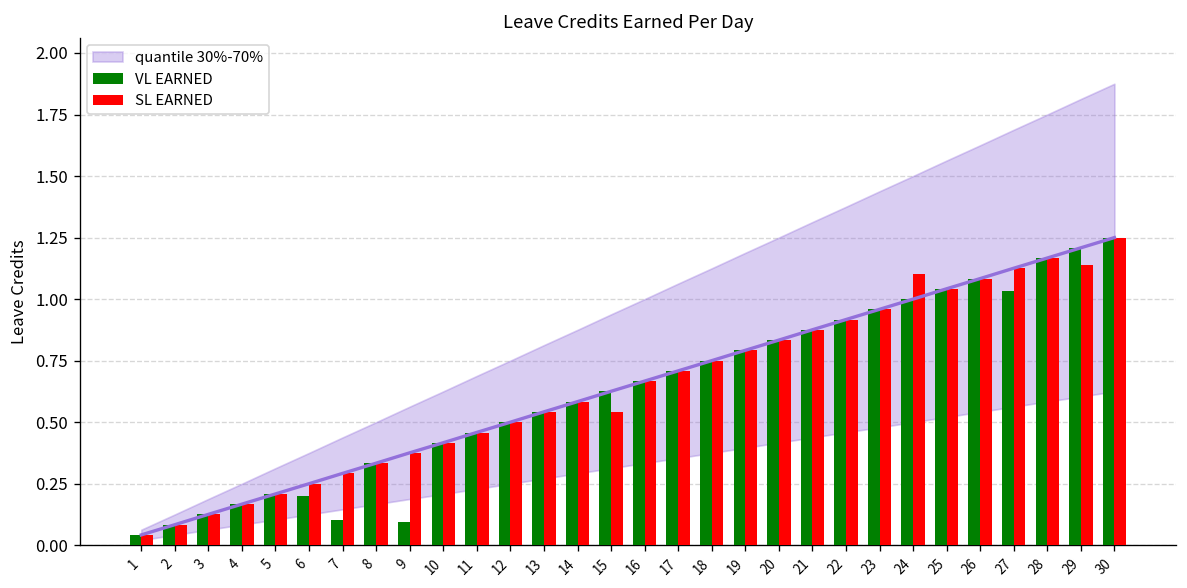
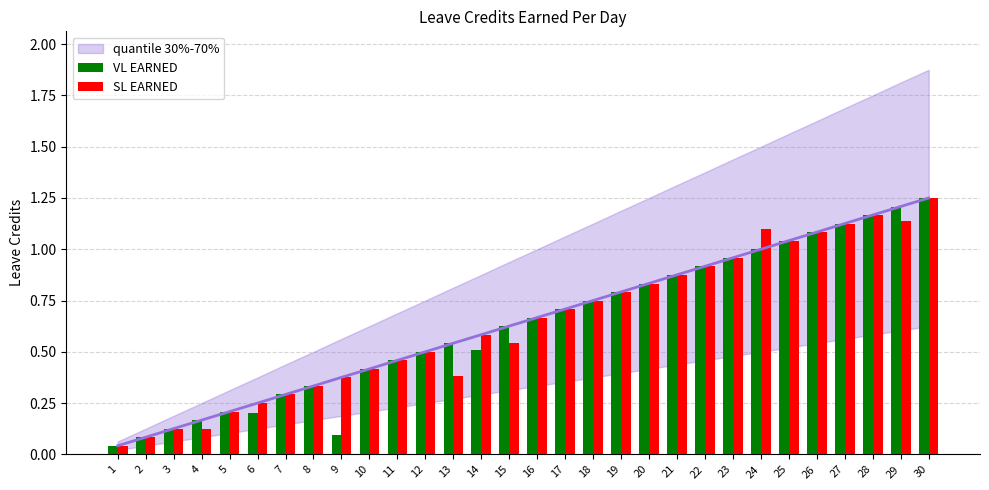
  {
    "VL EARNED": {
      "1": 0.04,
      "2": 0.08,
      "3": 0.13,
      "4": 0.17,
      "5": 0.21,
      "6": 0.20,
-     "7": 0.10,
+     "7": 0.29,
      "8": 0.33,
      "9": 0.10,
      "10": 0.42,
      "11": 0.46,
      "12": 0.50,
      "13": 0.54,
-     "14": 0.58,
+     "14": 0.51,
      "15": 0.63,
      "16": 0.67,
      "17": 0.71,
      "18": 0.75,
      "19": 0.79,
      "20": 0.83,
      "21": 0.88,
      "22": 0.92,
      "23": 0.96,
      "24": 1.00,
      "25": 1.04,
      "26": 1.08,
-     "27": 1.03,
+     "27": 1.13,
      "28": 1.17,
      "29": 1.21,
      "30": 1.25
    },
    "SL EARNED": {
      "1": 0.04,
      "2": 0.08,
      "3": 0.13,
-     "4": 0.17,
+     "4": 0.12,
      "5": 0.21,
      "6": 0.25,
      "7": 0.29,
      "8": 0.33,
      "9": 0.38,
      "10": 0.42,
      "11": 0.46,
      "12": 0.50,
-     "13": 0.54,
+     "13": 0.38,
      "14": 0.58,
      "15": 0.54,
      "16": 0.67,
      "17": 0.71,
      "18": 0.75,
      "19": 0.79,
      "20": 0.83,
      "21": 0.88,
      "22": 0.92,
      "23": 0.96,
      "24": 1.10,
      "25": 1.04,
      "26": 1.08,
      "27": 1.13,
      "28": 1.17,
      "29": 1.14,
      "30": 1.25
    }
  }
